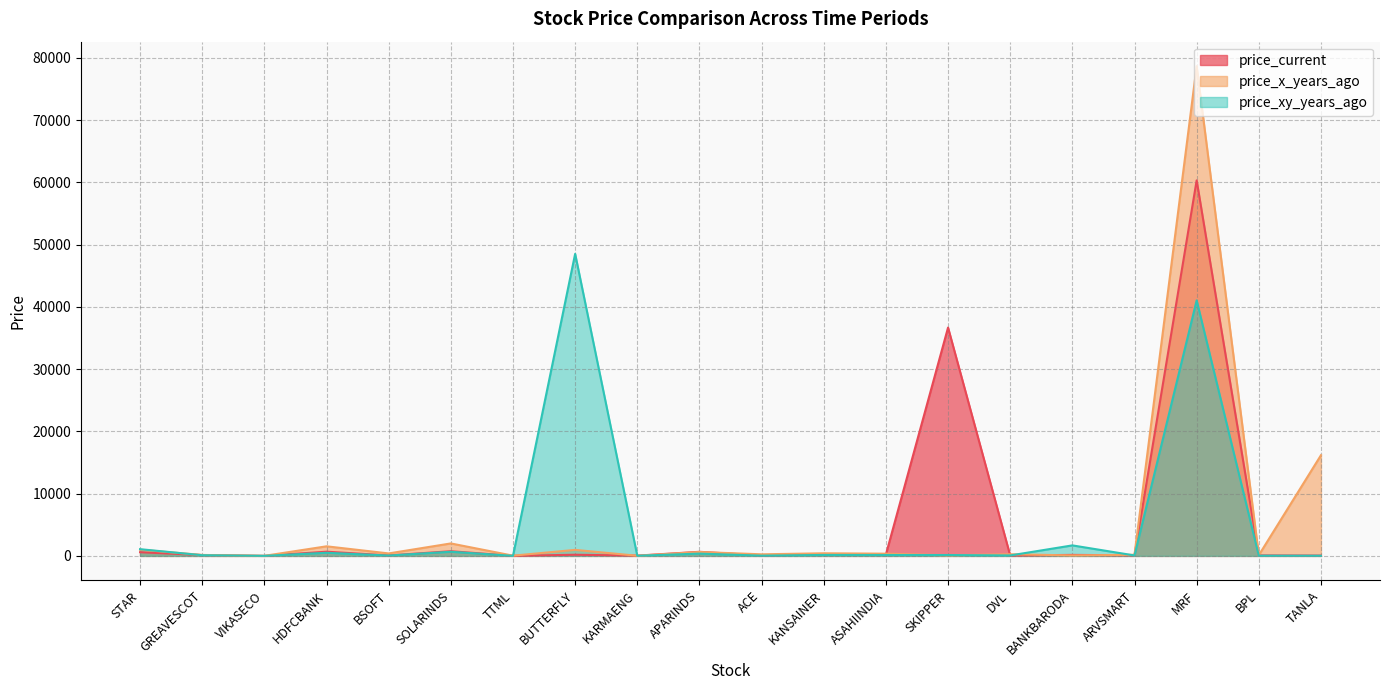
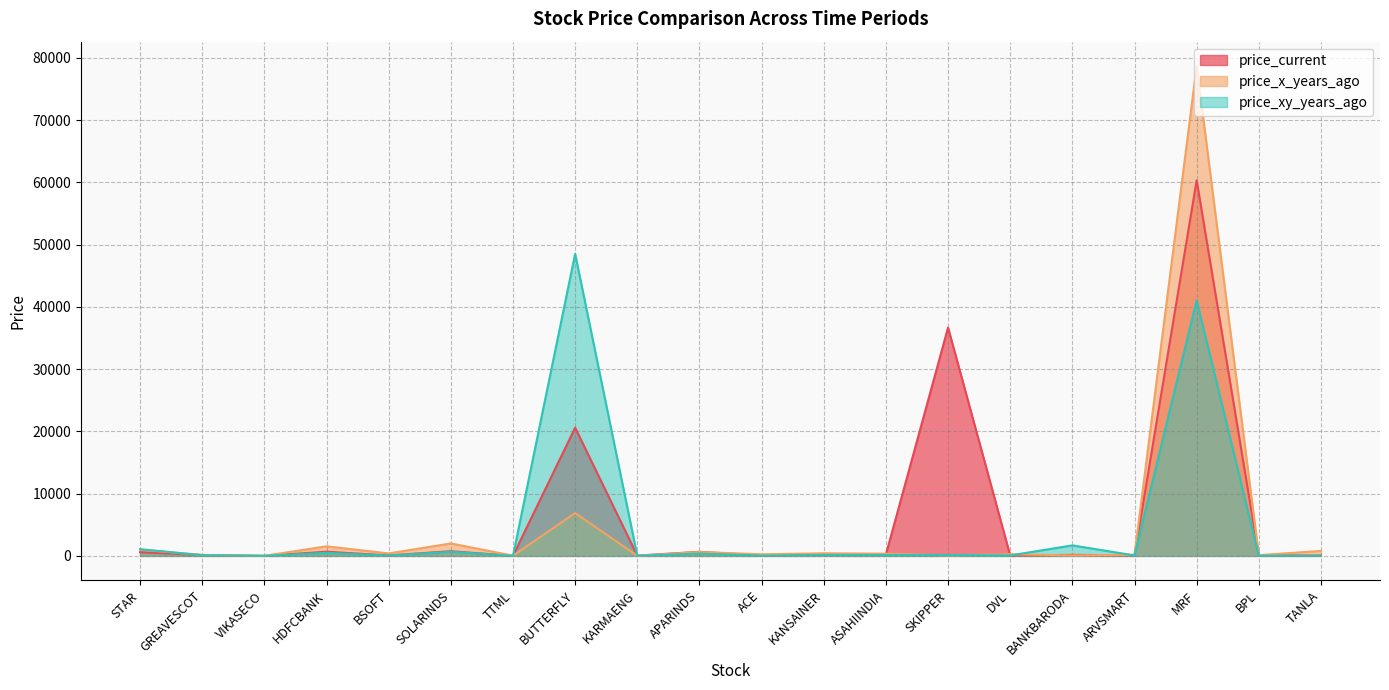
  {
    "price_current": {
-     "BUTTERFLY": 0,
+     "BUTTERFLY": 21000,
      "SKIPPER": 37000,
      "MRF": 60000
    },
    "price_x_years_ago": {
      "HDFCBANK": 2000,
      "SOLARINDS": 2000,
-     "BUTTERFLY": 1000,
-     "TANLA": 16000
+     "BUTTERFLY": 7000,
+     "TANLA": 1000
    },
    "price_xy_years_ago": {
      "BUTTERFLY": 49000,
      "BANKBARODA": 2000,
      "MRF": 41000
    }
  }
